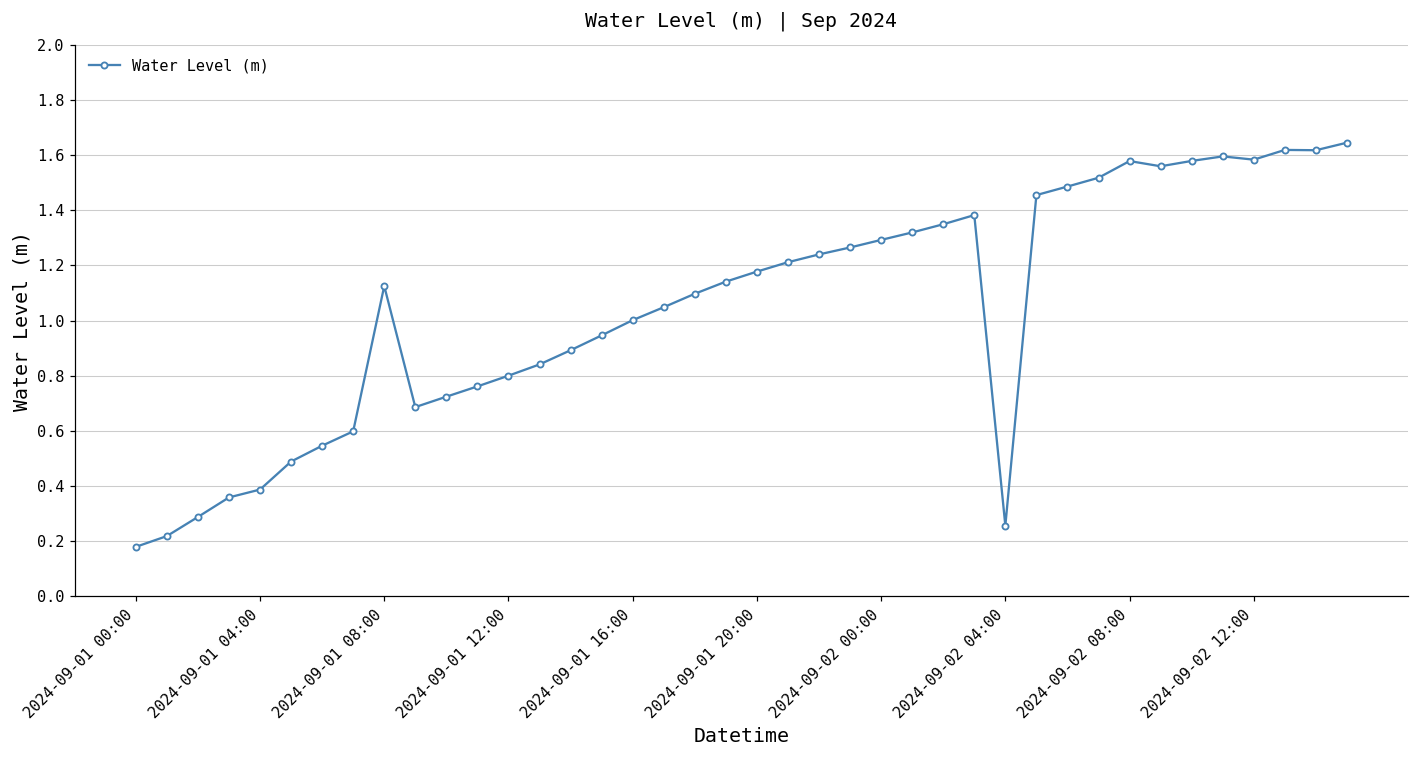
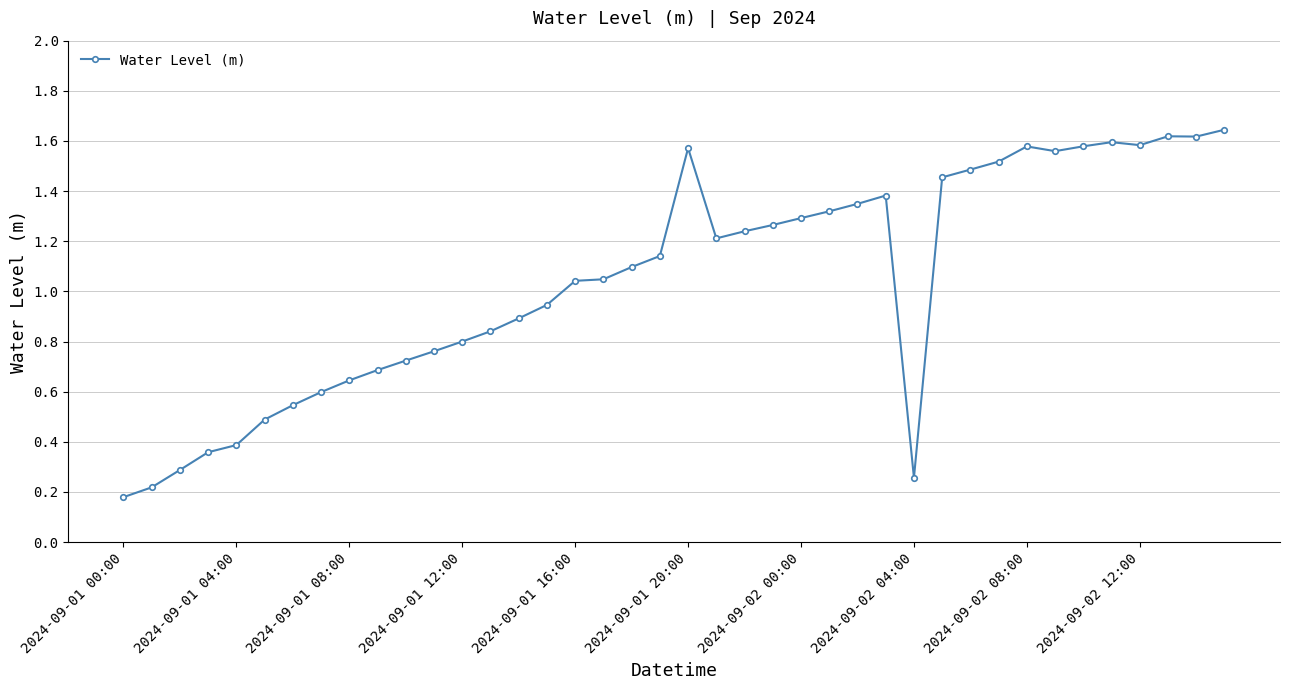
  {
    "2024-09-01 00:00": 0.18,
    "2024-09-01 04:00": 0.39,
-   "2024-09-01 08:00": 1.12,
+   "2024-09-01 08:00": 0.65,
    "2024-09-01 12:00": 0.80,
-   "2024-09-01 16:00": 1.00,
-   "2024-09-01 20:00": 1.18,
+   "2024-09-01 16:00": 1.04,
+   "2024-09-01 20:00": 1.57,
    "2024-09-02 00:00": 1.29,
    "2024-09-02 04:00": 0.26,
    "2024-09-02 08:00": 1.58,
    "2024-09-02 12:00": 1.58
  }
